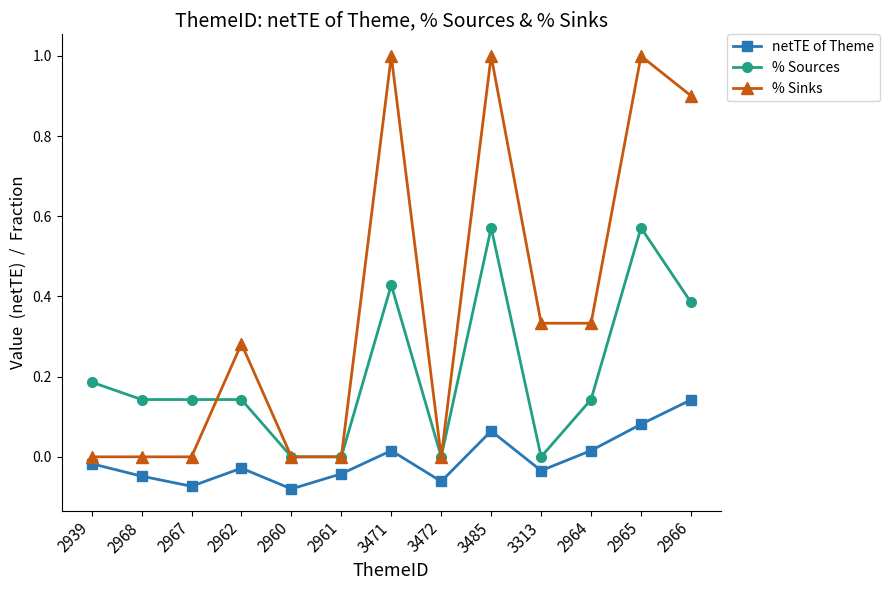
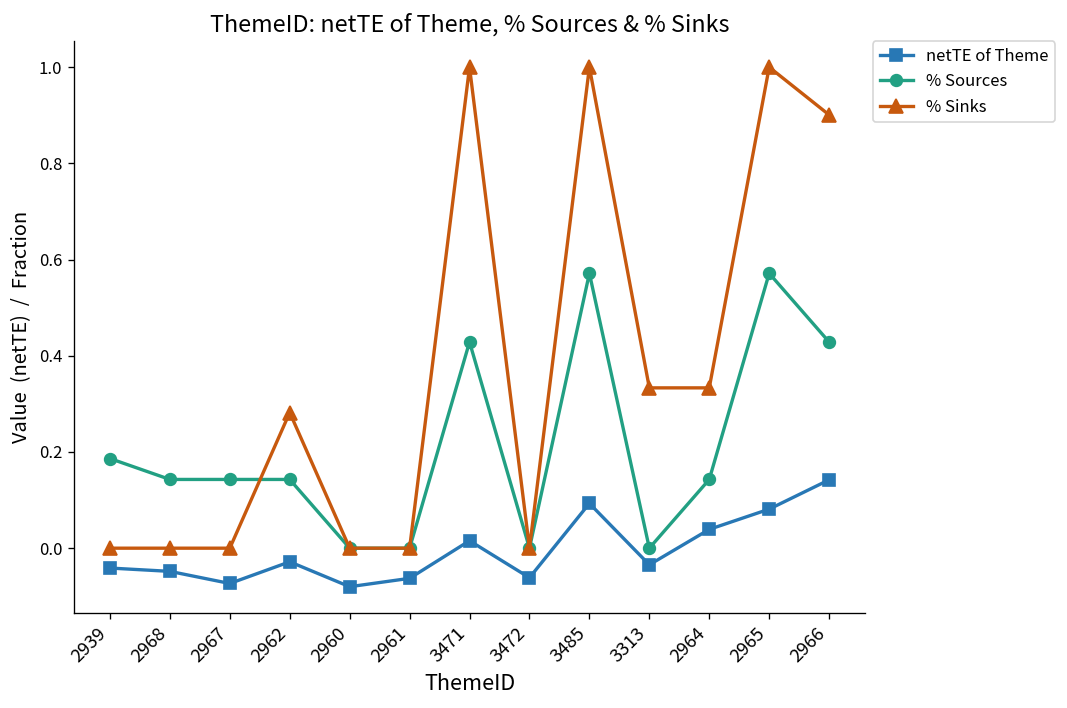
  {
    "netTE of Theme": {
-     "2939": -0.02,
+     "2939": -0.04,
      "2968": -0.05,
      "2967": -0.07,
      "2962": -0.03,
      "2960": -0.08,
-     "2961": -0.04,
+     "2961": -0.06,
      "3471": 0.02,
      "3472": -0.06,
-     "3485": 0.06,
+     "3485": 0.09,
      "3313": -0.03,
-     "2964": 0.02,
+     "2964": 0.04,
      "2965": 0.08,
      "2966": 0.14
    },
    "% Sources": {
      "2939": 0.19,
      "2968": 0.14,
      "2967": 0.14,
      "2962": 0.14,
      "3471": 0.43,
      "3485": 0.57,
      "3313": 0.00,
      "2964": 0.14,
      "2965": 0.57,
-     "2966": 0.39
+     "2966": 0.43
    },
    "% Sinks": {
      "2939": 0.00,
      "2968": 0.00,
      "2967": 0.00,
      "2962": 0.28,
      "3471": 1.00,
      "3485": 1.00,
      "3313": 0.33,
      "2964": 0.33,
      "2965": 1.00,
      "2966": 0.90
    }
  }
